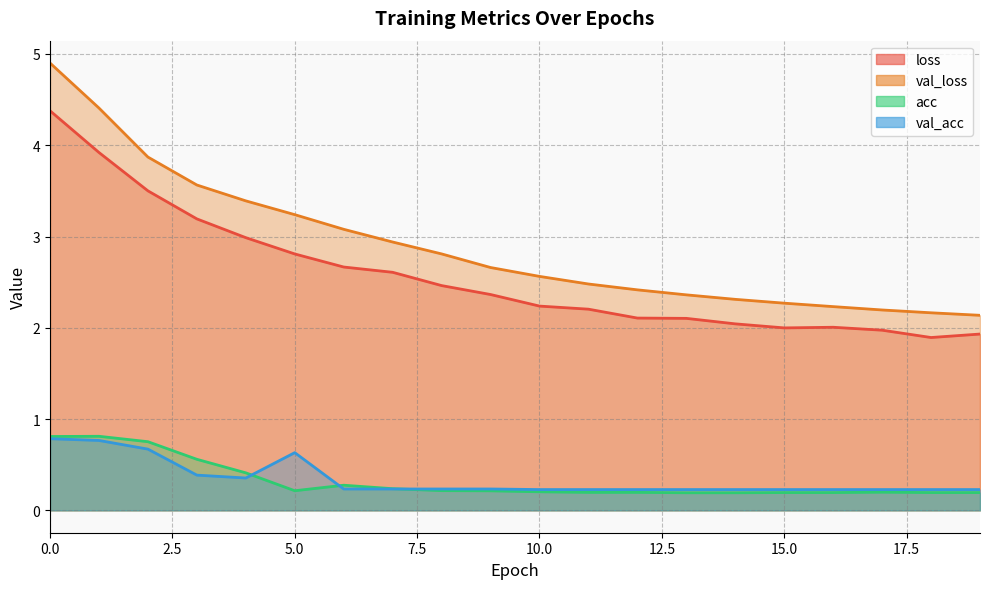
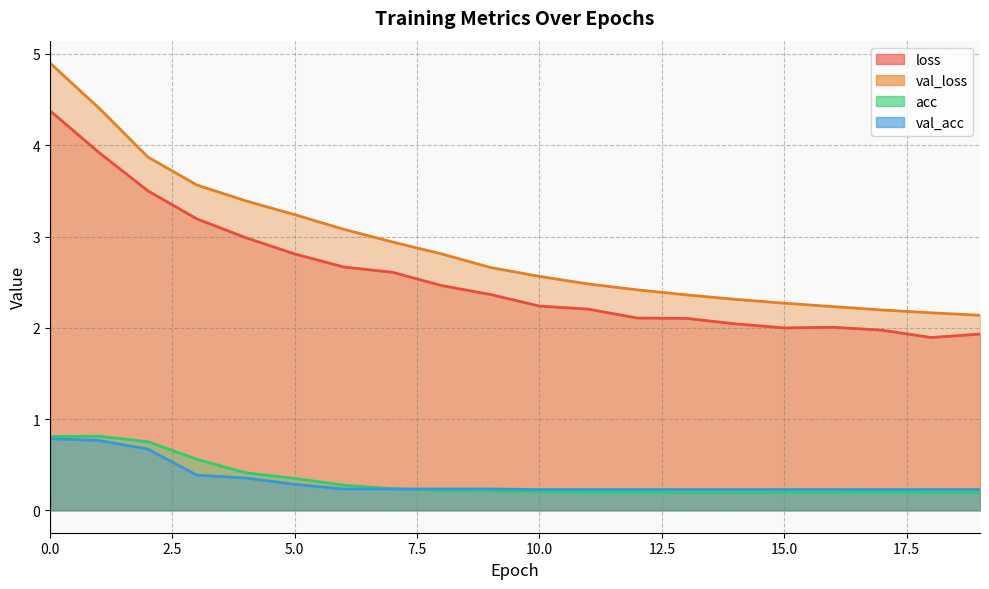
  {
    "acc": {
-     "5.0": 0.2,
+     "5.0": 0.3,
      "15.0": 0.2
    },
    "val_acc": {
-     "5.0": 0.6,
+     "5.0": 0.3,
      "15.0": 0.2
    }
  }
